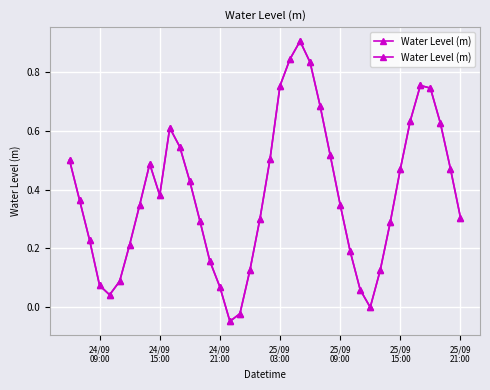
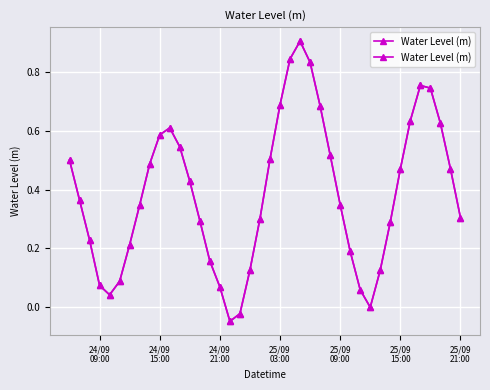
  {
    "24/09 09:00": 0.07,
-   "24/09 15:00": 0.38,
+   "24/09 15:00": 0.59,
    "24/09 21:00": 0.07,
-   "25/09 03:00": 0.75,
+   "25/09 03:00": 0.69,
    "25/09 09:00": 0.35,
    "25/09 15:00": 0.47,
    "25/09 21:00": 0.30
  }
